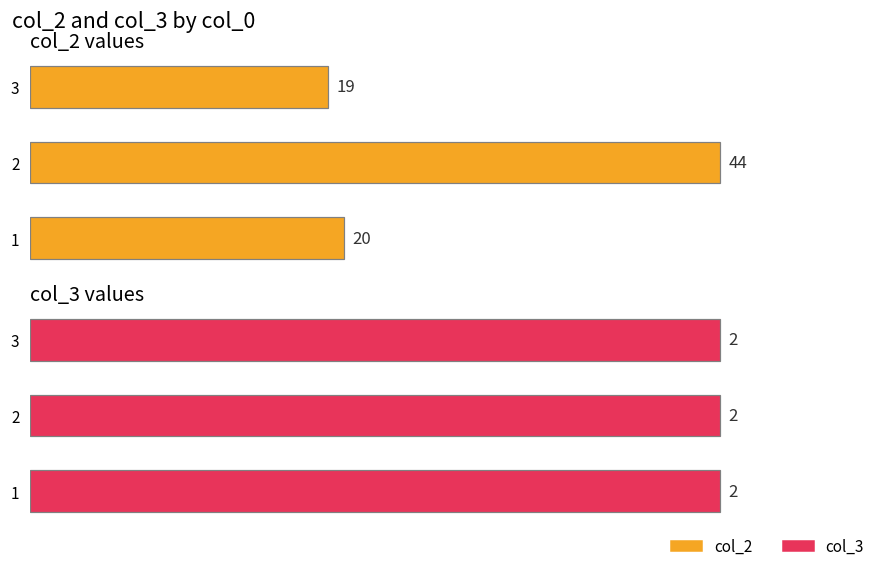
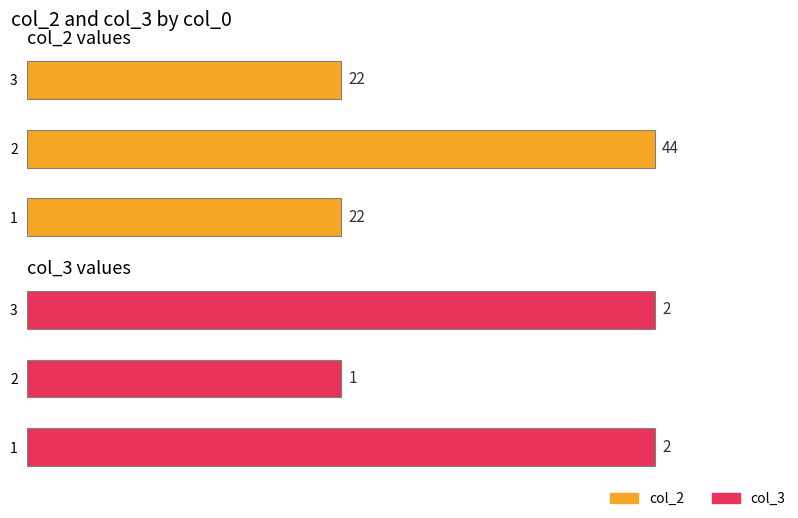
  {
    "col_2 values": {
-     "3": 19,
+     "3": 22,
      "2": 44,
-     "1": 20
+     "1": 22
    },
    "col_3 values": {
      "3": 2,
-     "2": 2,
+     "2": 1,
      "1": 2
    }
  }
